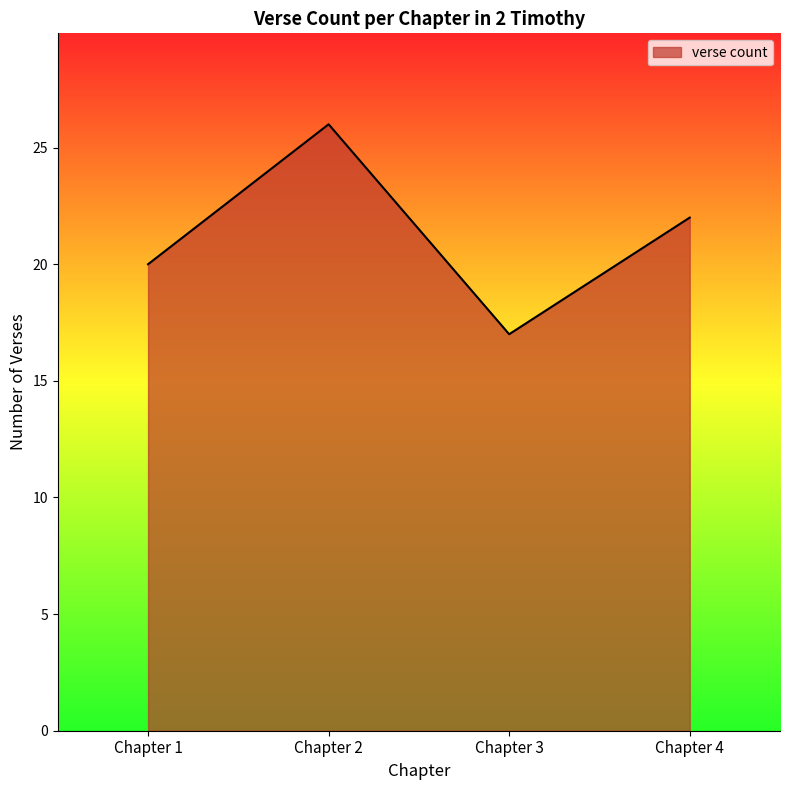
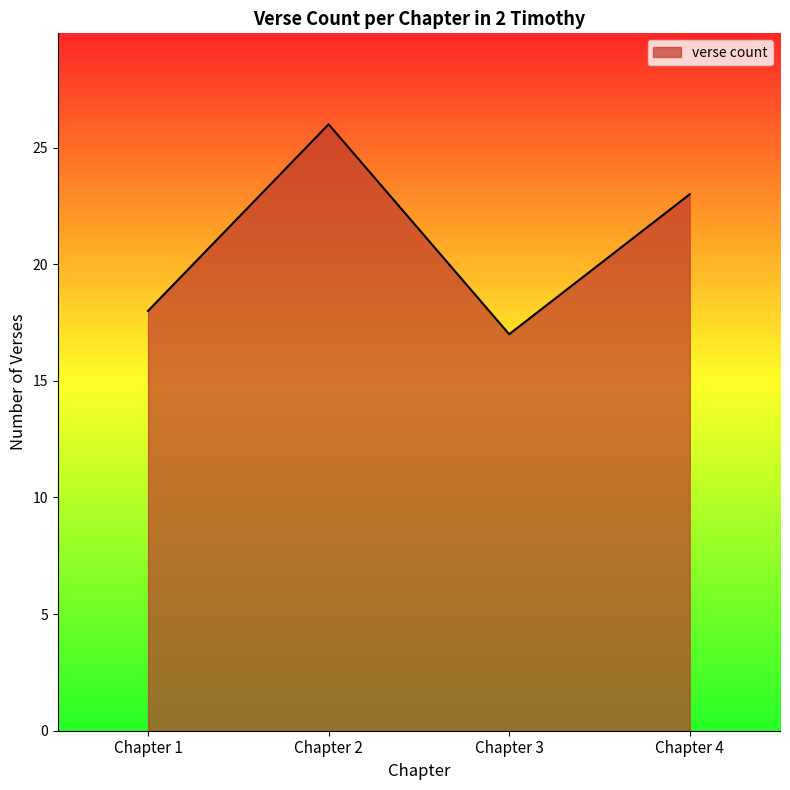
  {
-   "Chapter 1": 20,
+   "Chapter 1": 18,
    "Chapter 2": 26,
    "Chapter 3": 17,
-   "Chapter 4": 22
+   "Chapter 4": 23
  }
